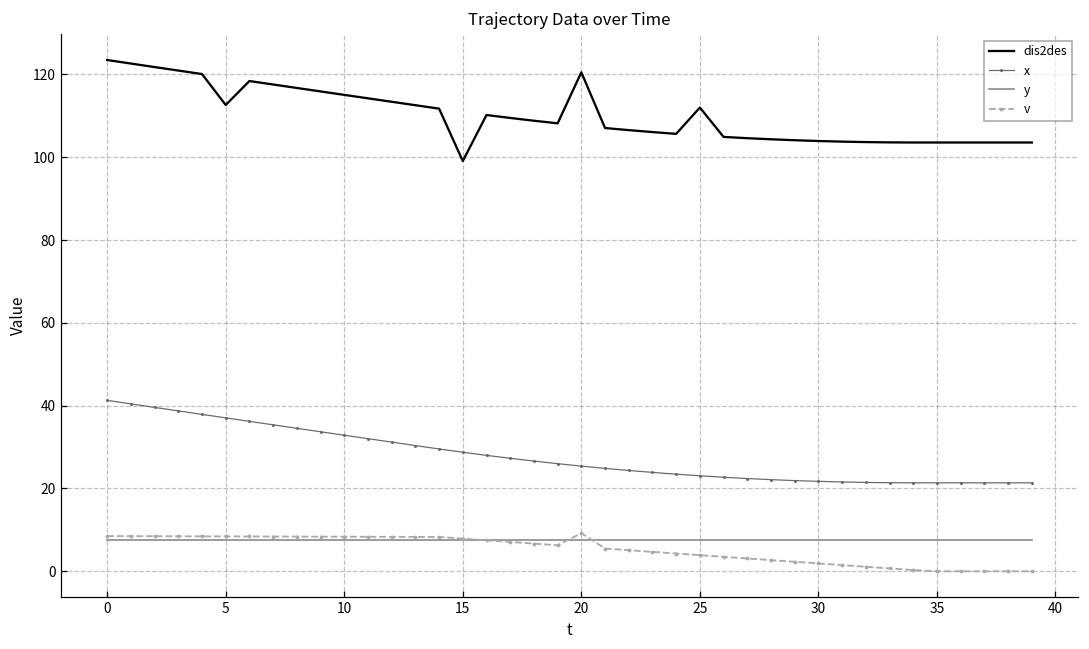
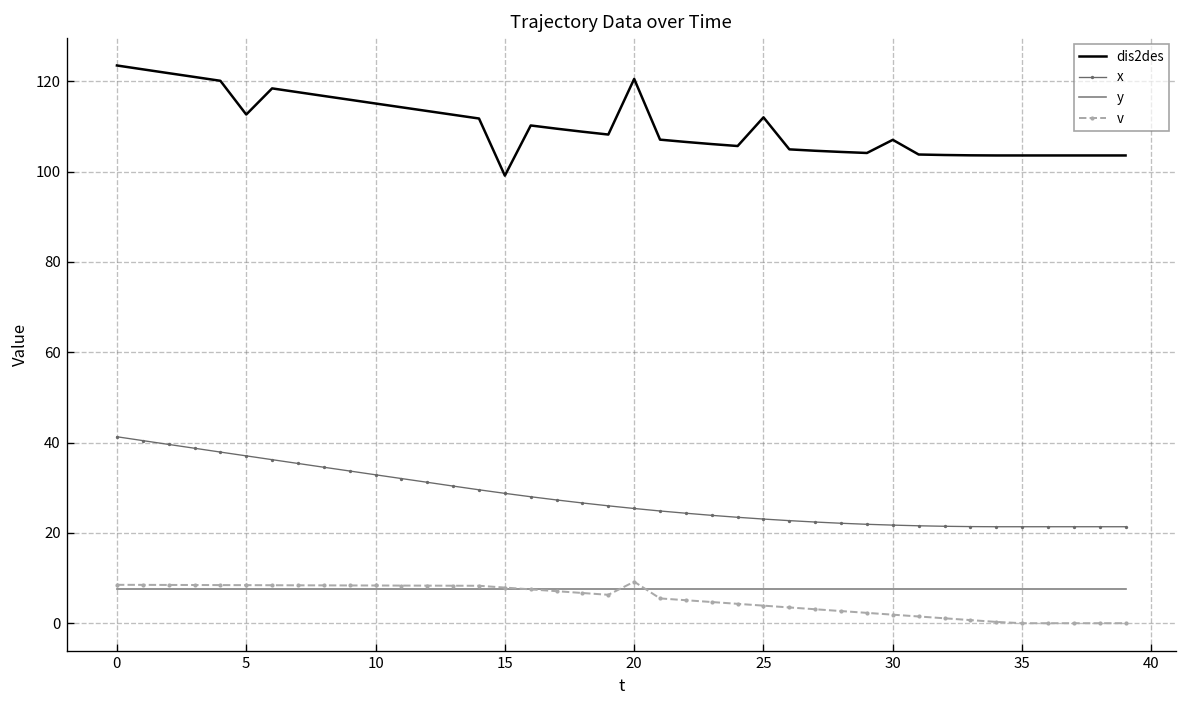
  {
    "dis2des": {
      "0": 123,
      "5": 113,
      "10": 115,
      "15": 99,
      "20": 121,
      "25": 112,
-     "30": 104,
+     "30": 107,
      "35": 104
    },
    "v": {
      "0": 9,
      "5": 8,
      "10": 8,
      "20": 9,
      "25": 4,
      "30": 2,
      "35": 0
    }
  }
